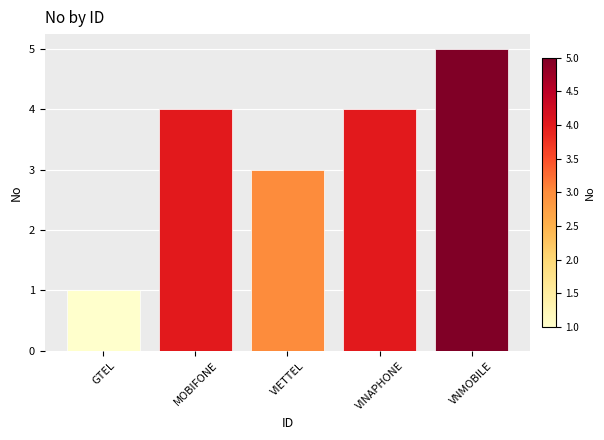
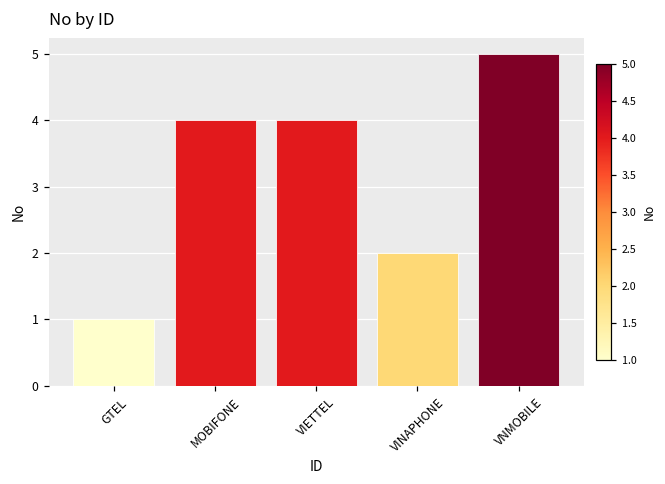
  {
    "GTEL": 1,
    "MOBIFONE": 4,
-   "VIETTEL": 3,
-   "VINAPHONE": 4,
+   "VIETTEL": 4,
+   "VINAPHONE": 2,
    "VNMOBILE": 5
  }
